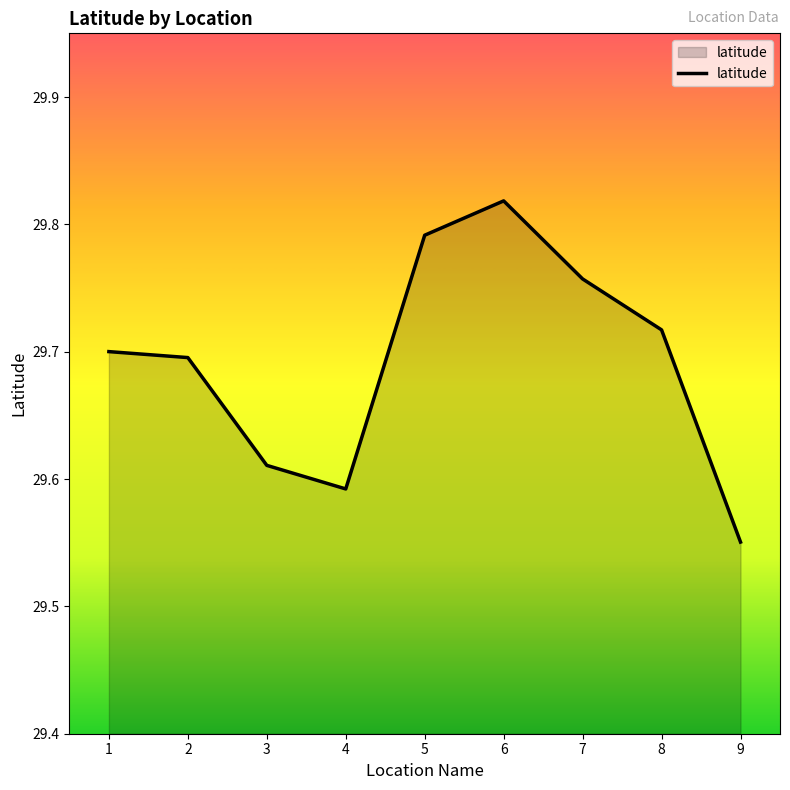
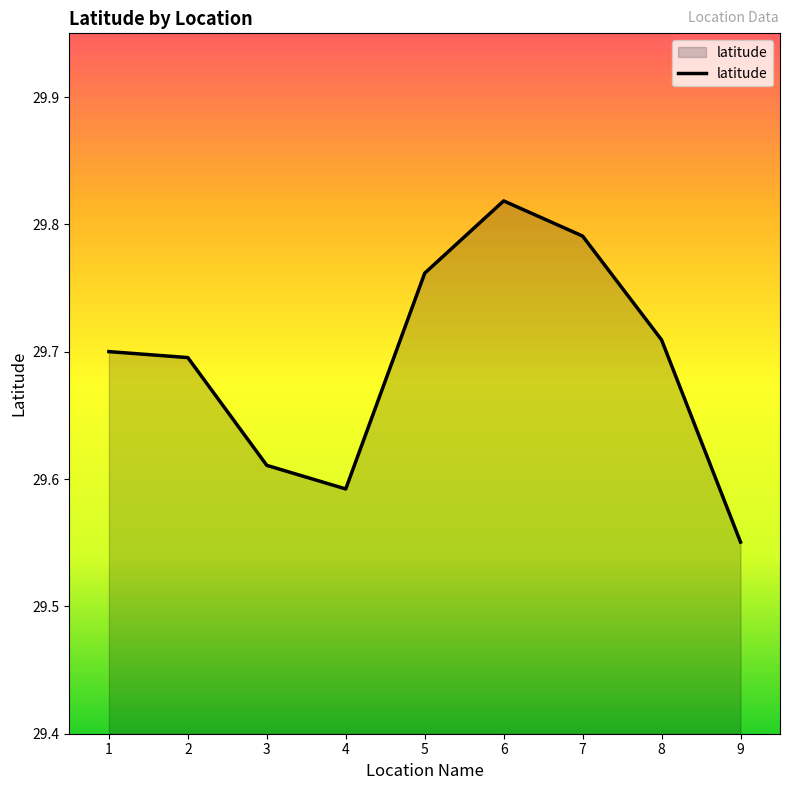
  {
    "1": 29.700,
    "2": 29.695,
    "3": 29.611,
    "4": 29.592,
-   "5": 29.791,
+   "5": 29.762,
    "6": 29.818,
-   "7": 29.757,
-   "8": 29.717,
+   "7": 29.791,
+   "8": 29.709,
    "9": 29.551
  }
